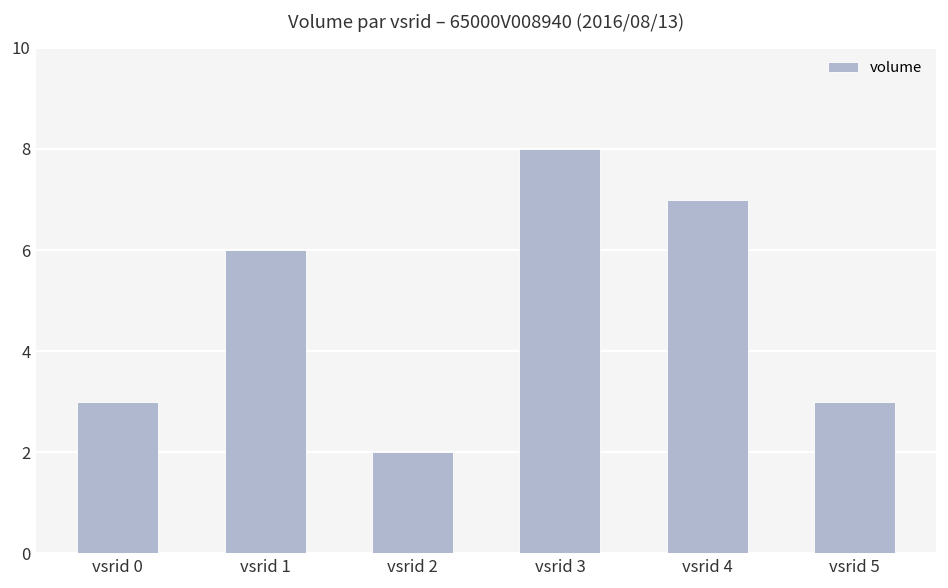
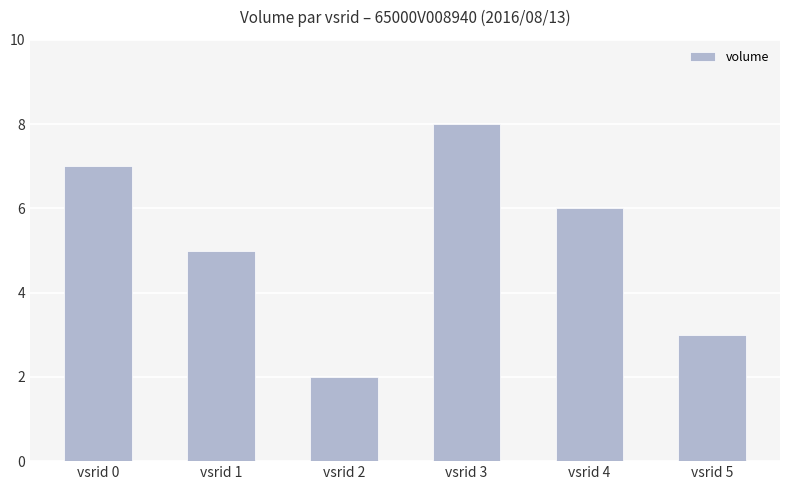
  {
-   "vsrid 0": 3,
-   "vsrid 1": 6,
+   "vsrid 0": 7,
+   "vsrid 1": 5,
    "vsrid 2": 2,
    "vsrid 3": 8,
-   "vsrid 4": 7,
+   "vsrid 4": 6,
    "vsrid 5": 3
  }
